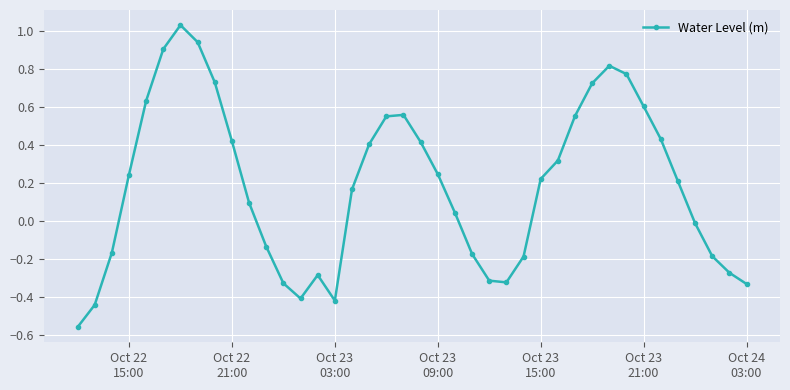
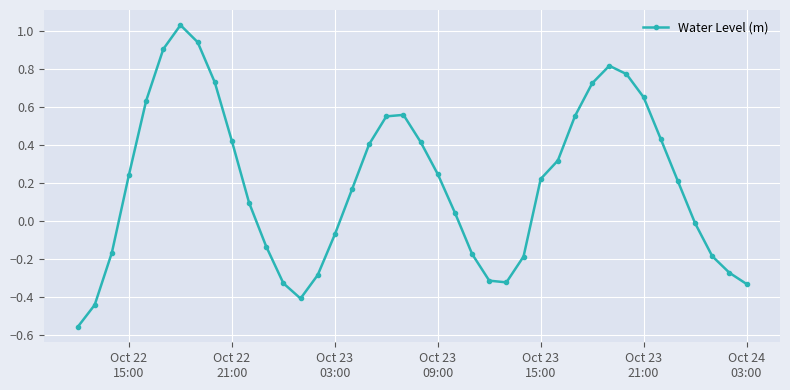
  {
    "Oct 22 15:00": 0.25,
    "Oct 22 21:00": 0.42,
-   "Oct 23 03:00": -0.42,
+   "Oct 23 03:00": -0.07,
    "Oct 23 09:00": 0.25,
    "Oct 23 15:00": 0.22,
-   "Oct 23 21:00": 0.60,
+   "Oct 23 21:00": 0.65,
    "Oct 24 03:00": -0.33
  }
